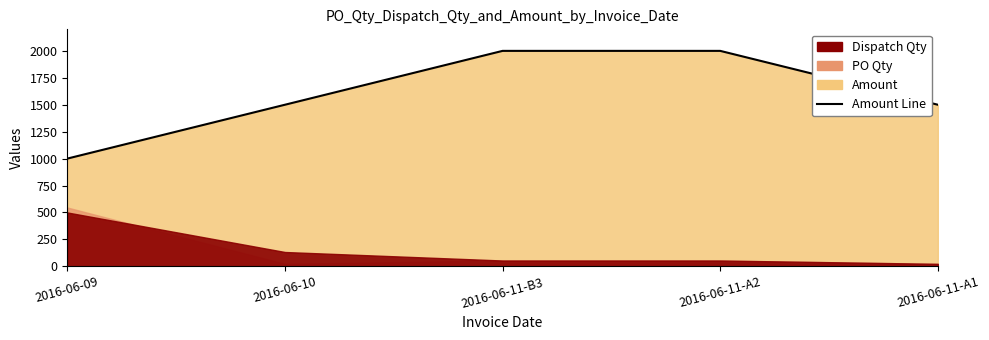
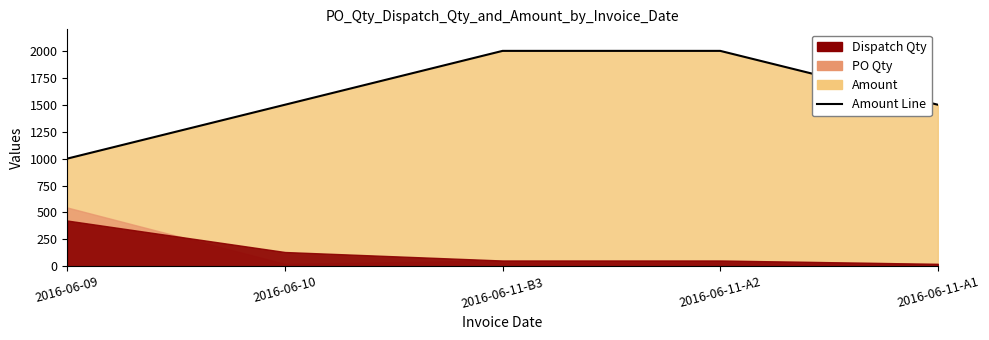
  {
    "Dispatch Qty": {
-     "2016-06-09": 500,
+     "2016-06-09": 430,
      "2016-06-10": 130
    }
  }
